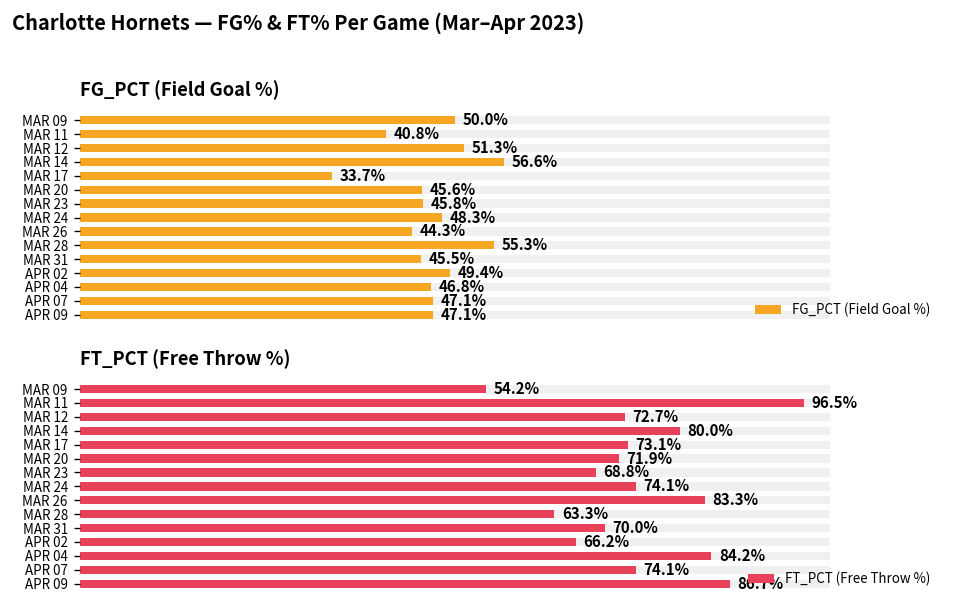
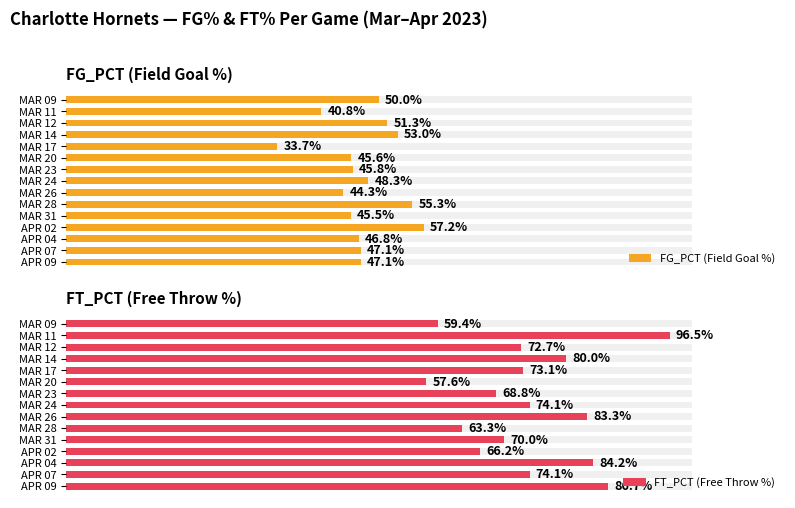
  {
    "FG_PCT (Field Goal %)": {
      "FG_PCT (Field Goal %)": {
-       "MAR 14": "56.6%",
-       "APR 02": "49.4%"
+       "MAR 14": "53.0%",
+       "APR 02": "57.2%"
      }
    },
    "FT_PCT (Free Throw %)": {
      "FT_PCT (Free Throw %)": {
-       "MAR 09": "54.2%",
-       "MAR 20": "71.9%"
+       "MAR 09": "59.4%",
+       "MAR 20": "57.6%"
      }
    }
  }
